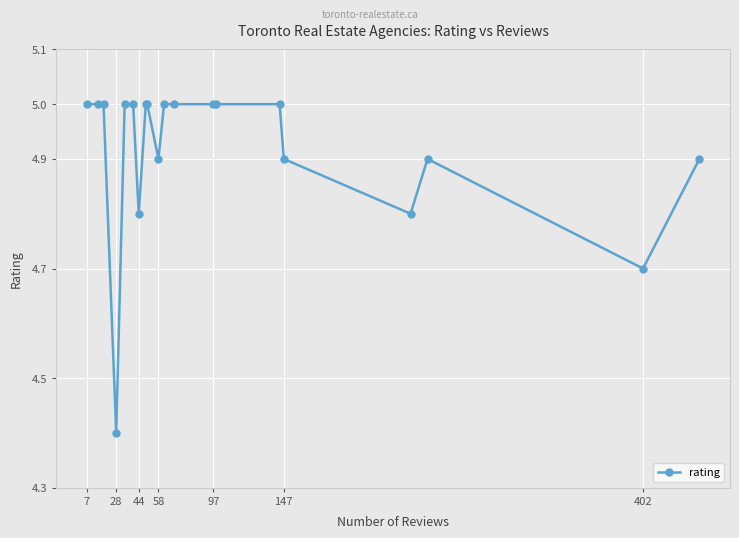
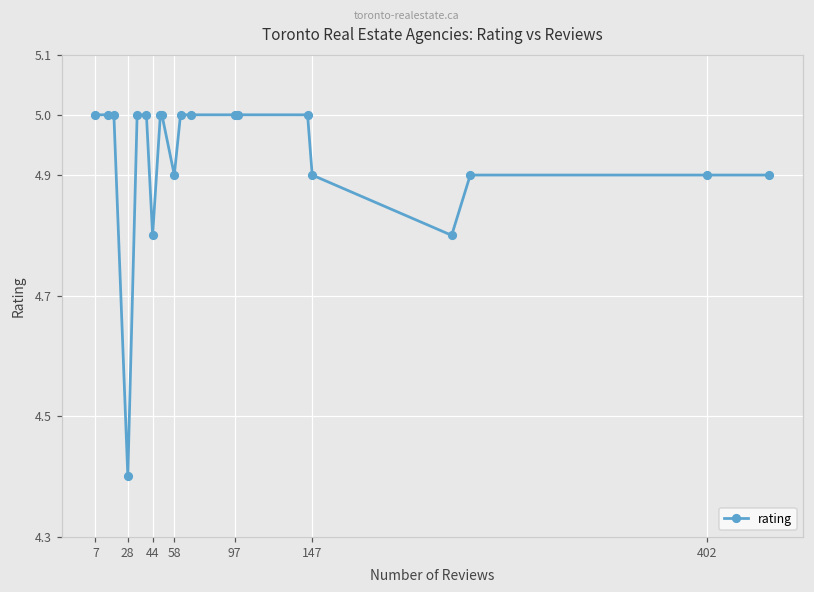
  {
    "7": 5.0,
    "28": 4.4,
    "44": 4.8,
    "58": 4.9,
    "97": 5.0,
    "147": 4.9,
-   "402": 4.7
+   "402": 4.9
  }
